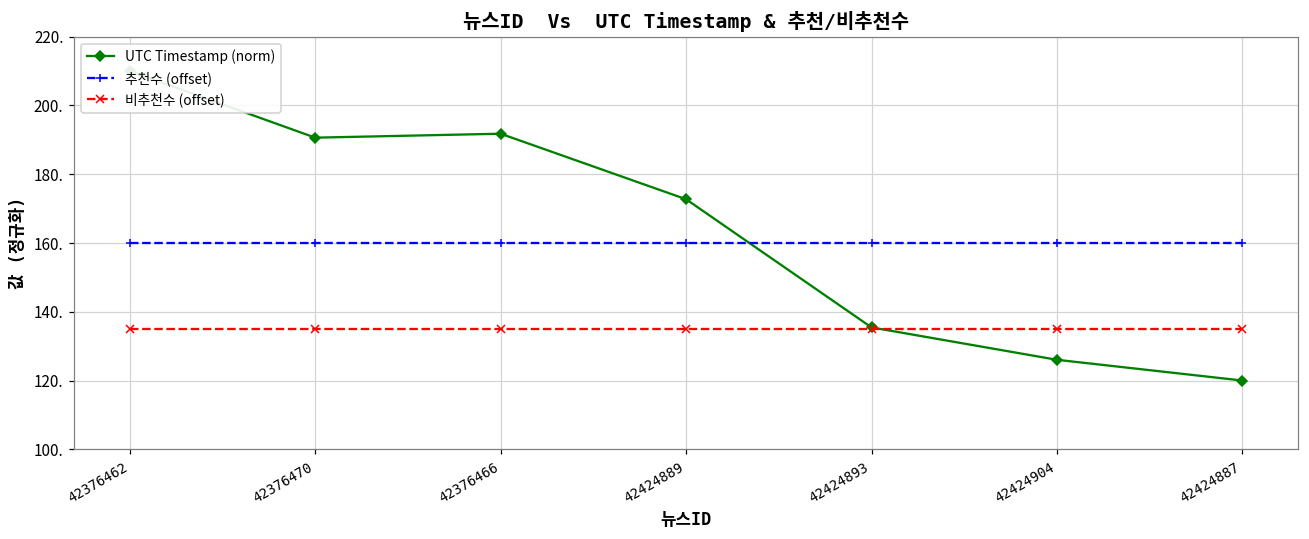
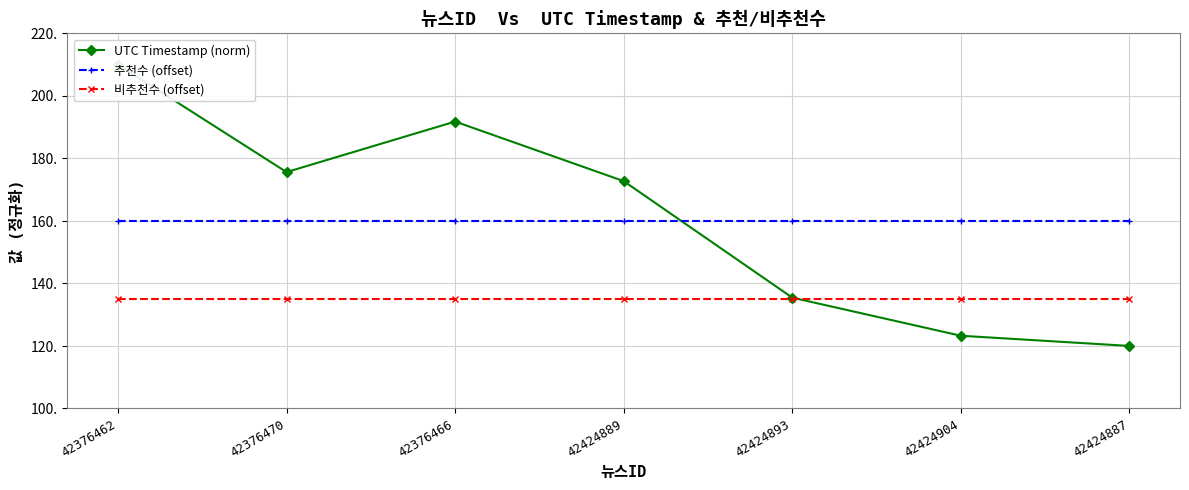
  {
    "UTC Timestamp (norm)": {
-     "42376470": 191,
+     "42376470": 176,
      "42376466": 192,
      "42424889": 173,
-     "42424904": 126,
+     "42424904": 123,
      "42424887": 120
    },
    "추천수 (offset)": {
      "42376462": 160,
      "42376470": 160,
      "42376466": 160,
      "42424889": 160,
      "42424893": 160,
      "42424904": 160,
      "42424887": 160
    },
    "비추천수 (offset)": {
      "42376462": 135,
      "42376470": 135,
      "42376466": 135,
      "42424889": 135,
      "42424904": 135,
      "42424887": 135
    }
  }
